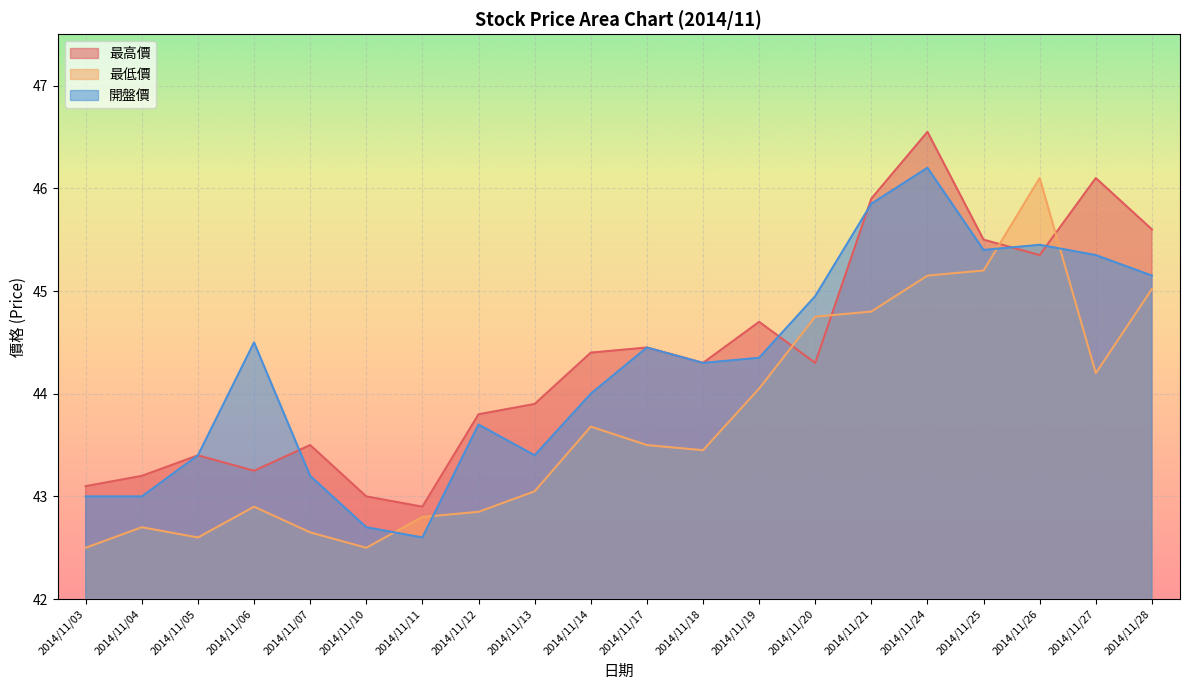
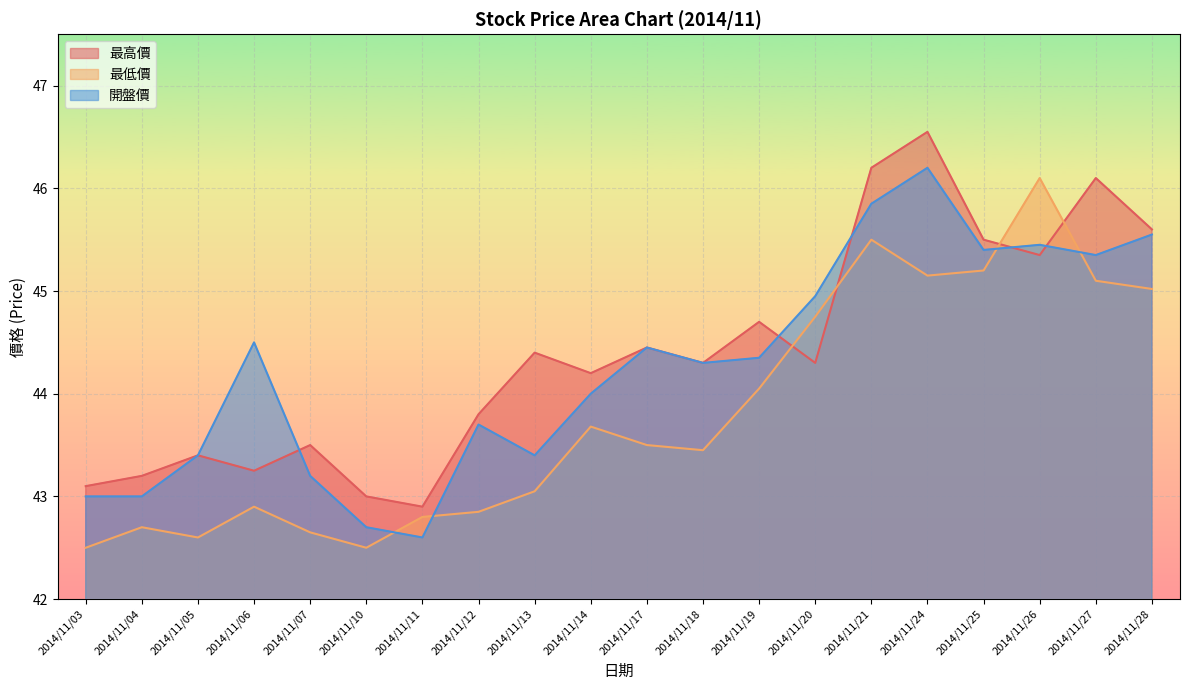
  {
    "最高價": {
      "2014/11/03": 43.1,
      "2014/11/04": 43.2,
      "2014/11/06": 43.25,
      "2014/11/07": 43.5,
      "2014/11/10": 43.0,
      "2014/11/11": 42.9,
      "2014/11/12": 43.8,
-     "2014/11/13": 43.9,
-     "2014/11/14": 44.4,
+     "2014/11/13": 44.4,
+     "2014/11/14": 44.2,
      "2014/11/19": 44.7,
      "2014/11/20": 44.3,
-     "2014/11/21": 45.9,
+     "2014/11/21": 46.2,
      "2014/11/24": 46.55,
      "2014/11/25": 45.5,
      "2014/11/26": 45.35,
      "2014/11/27": 46.1,
      "2014/11/28": 45.6
    },
    "最低價": {
      "2014/11/03": 42.5,
      "2014/11/04": 42.7,
      "2014/11/05": 42.6,
      "2014/11/06": 42.9,
      "2014/11/07": 42.65,
      "2014/11/10": 42.5,
      "2014/11/11": 42.8,
      "2014/11/12": 42.85,
      "2014/11/13": 43.05,
      "2014/11/14": 43.7,
      "2014/11/17": 43.5,
      "2014/11/18": 43.45,
      "2014/11/19": 44.05,
      "2014/11/20": 44.75,
-     "2014/11/21": 44.8,
+     "2014/11/21": 45.5,
      "2014/11/24": 45.15,
      "2014/11/25": 45.2,
      "2014/11/26": 46.1,
-     "2014/11/27": 44.2,
+     "2014/11/27": 45.1,
      "2014/11/28": 45.0
    },
    "開盤價": {
      "2014/11/03": 43.00,
      "2014/11/04": 43.00,
      "2014/11/06": 44.50,
      "2014/11/07": 43.20,
      "2014/11/10": 42.70,
      "2014/11/11": 42.60,
      "2014/11/12": 43.70,
      "2014/11/13": 43.40,
      "2014/11/14": 44.00,
      "2014/11/19": 44.35,
      "2014/11/20": 44.95,
      "2014/11/21": 45.85,
      "2014/11/24": 46.20,
      "2014/11/25": 45.40,
      "2014/11/26": 45.45,
      "2014/11/27": 45.35,
-     "2014/11/28": 45.15
+     "2014/11/28": 45.55
    }
  }
